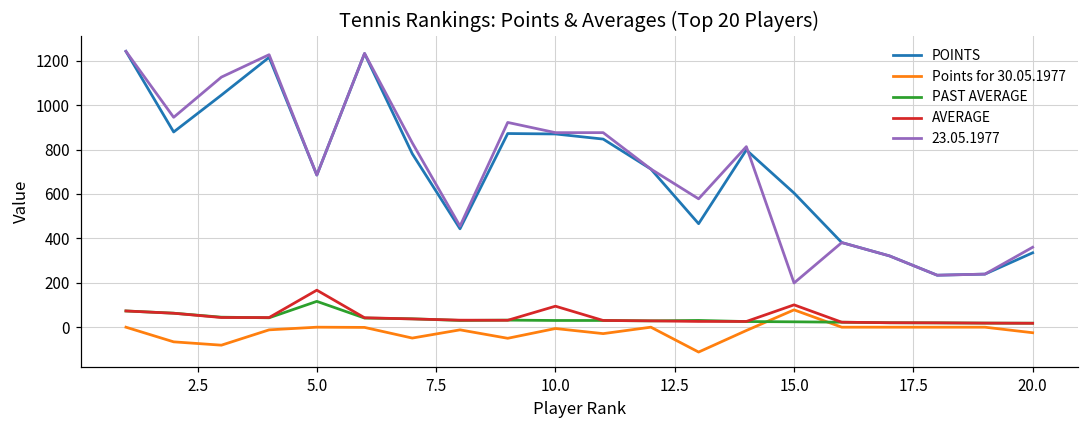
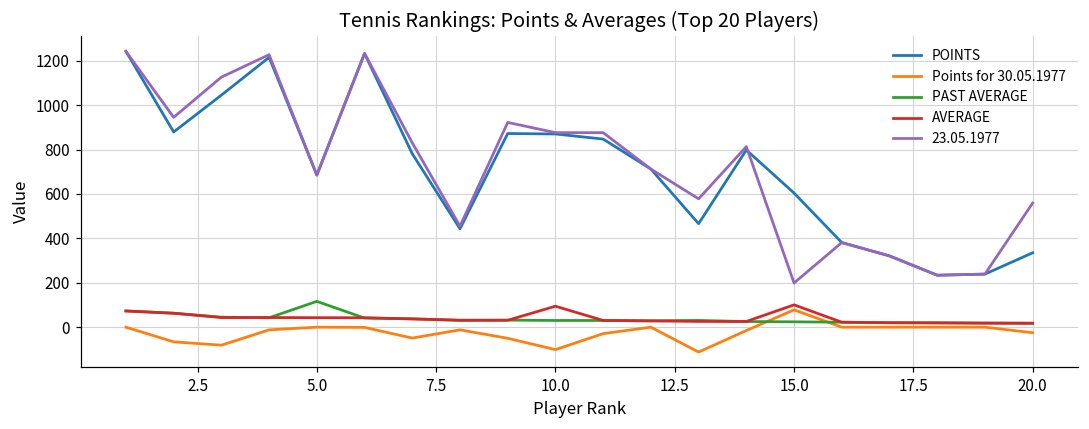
  {
    "POINTS": {
      "15.0": 600,
      "20.0": 340
    },
    "Points for 30.05.1977": {
      "5.0": 0,
-     "10.0": -10,
+     "10.0": -100,
      "15.0": 80,
      "20.0": -30
    },
    "PAST AVERAGE": {
      "5.0": 120,
      "10.0": 30,
      "15.0": 20
    },
    "AVERAGE": {
-     "5.0": 170,
+     "5.0": 40,
      "10.0": 90,
      "15.0": 100
    },
    "23.05.1977": {
      "15.0": 200,
-     "20.0": 360
+     "20.0": 560
    }
  }
